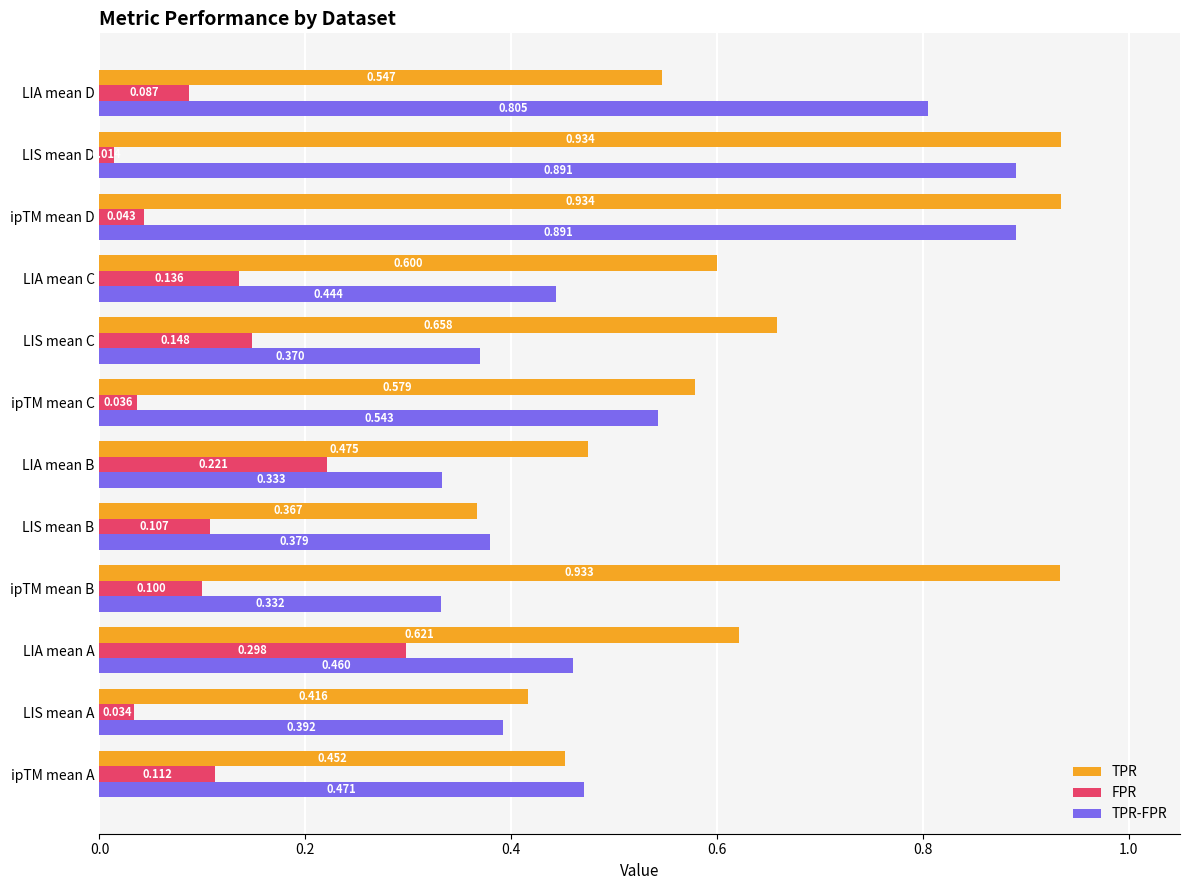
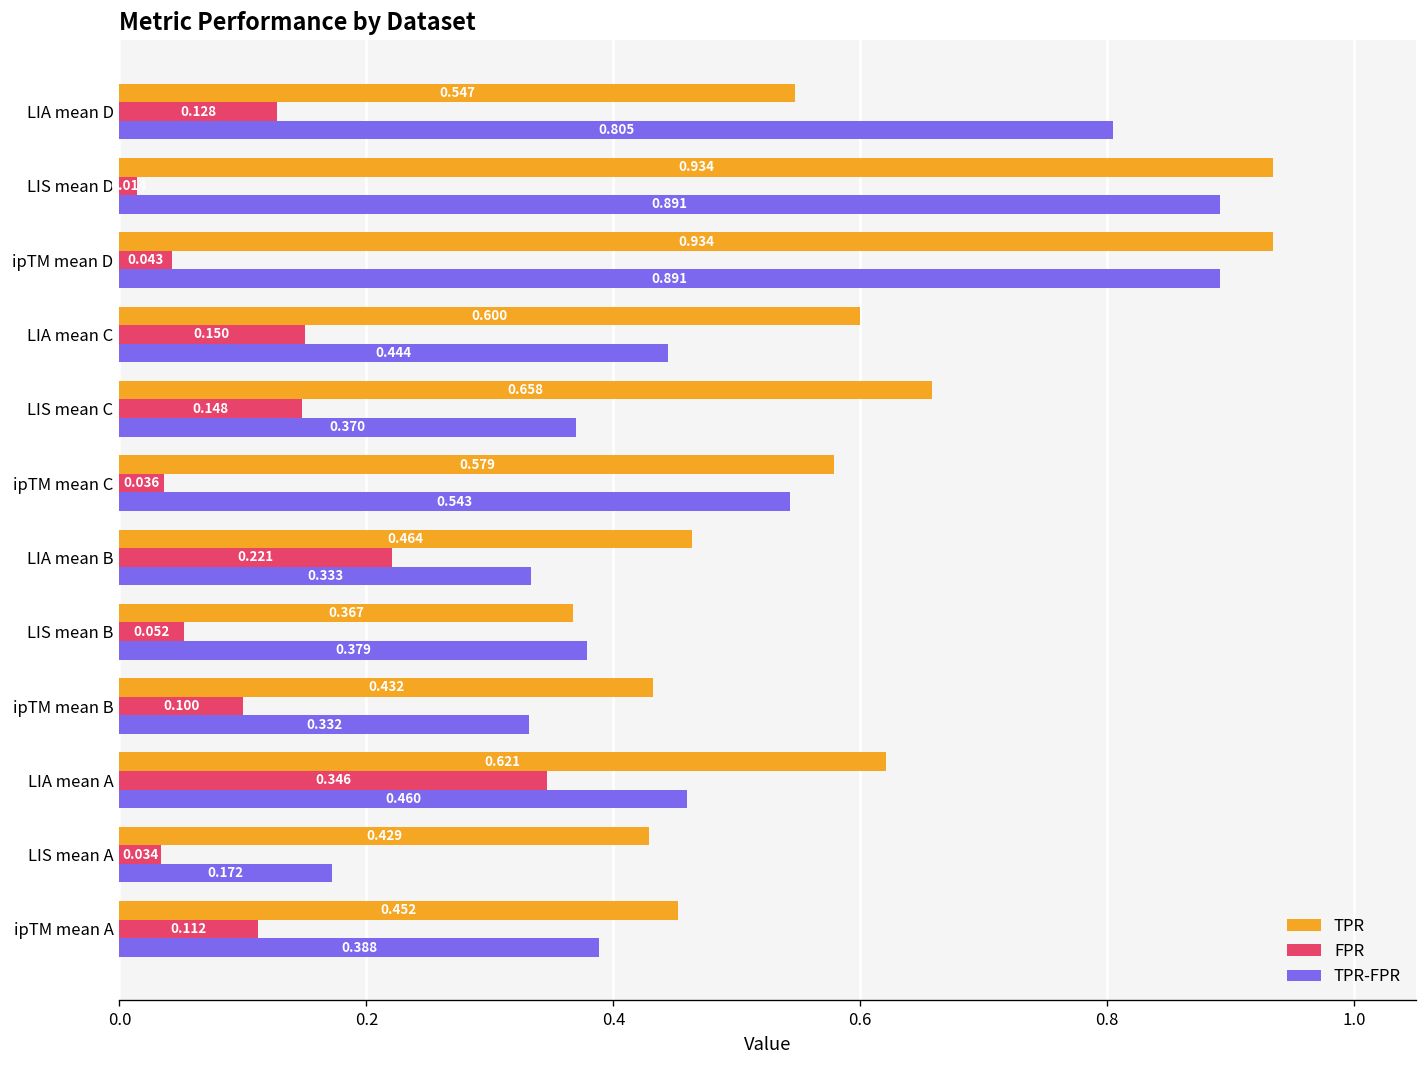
  {
    "TPR": {
      "LIA mean D": 0.547,
      "LIS mean D": 0.934,
      "ipTM mean D": 0.934,
      "LIA mean C": 0.600,
      "LIS mean C": 0.658,
      "ipTM mean C": 0.579,
-     "LIA mean B": 0.475,
+     "LIA mean B": 0.464,
      "LIS mean B": 0.367,
-     "ipTM mean B": 0.933,
+     "ipTM mean B": 0.432,
      "LIA mean A": 0.621,
-     "LIS mean A": 0.416,
+     "LIS mean A": 0.429,
      "ipTM mean A": 0.452
    },
    "FPR": {
-     "LIA mean D": 0.087,
+     "LIA mean D": 0.128,
      "ipTM mean D": 0.043,
-     "LIA mean C": 0.136,
+     "LIA mean C": 0.150,
      "LIS mean C": 0.148,
      "ipTM mean C": 0.036,
      "LIA mean B": 0.221,
-     "LIS mean B": 0.107,
+     "LIS mean B": 0.052,
      "ipTM mean B": 0.100,
-     "LIA mean A": 0.298,
+     "LIA mean A": 0.346,
      "LIS mean A": 0.034,
      "ipTM mean A": 0.112
    },
    "TPR-FPR": {
      "LIA mean D": 0.805,
      "LIS mean D": 0.891,
      "ipTM mean D": 0.891,
      "LIA mean C": 0.444,
      "LIS mean C": 0.370,
      "ipTM mean C": 0.543,
      "LIA mean B": 0.333,
      "LIS mean B": 0.379,
      "ipTM mean B": 0.332,
      "LIA mean A": 0.460,
-     "LIS mean A": 0.392,
-     "ipTM mean A": 0.471
+     "LIS mean A": 0.172,
+     "ipTM mean A": 0.388
    }
  }
